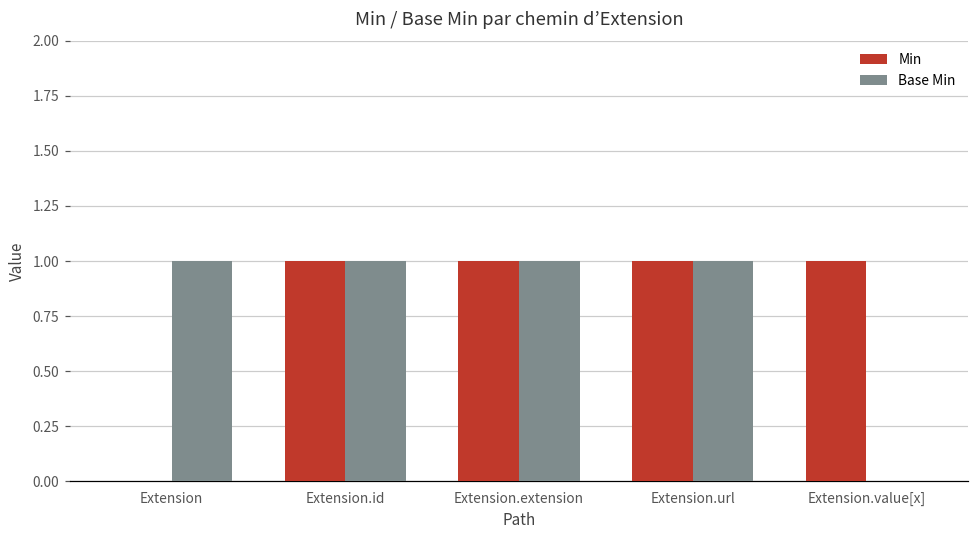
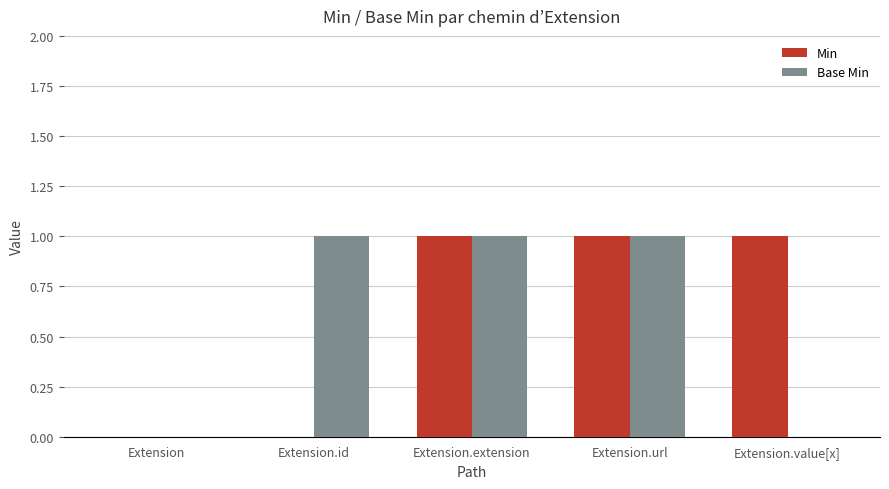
  {
    "Min": {
      "Extension": 0,
-     "Extension.id": 1,
+     "Extension.id": 0,
      "Extension.extension": 1,
      "Extension.url": 1,
      "Extension.value[x]": 1
    },
    "Base Min": {
-     "Extension": 1,
+     "Extension": 0,
      "Extension.id": 1,
      "Extension.extension": 1,
      "Extension.url": 1,
      "Extension.value[x]": 0
    }
  }
